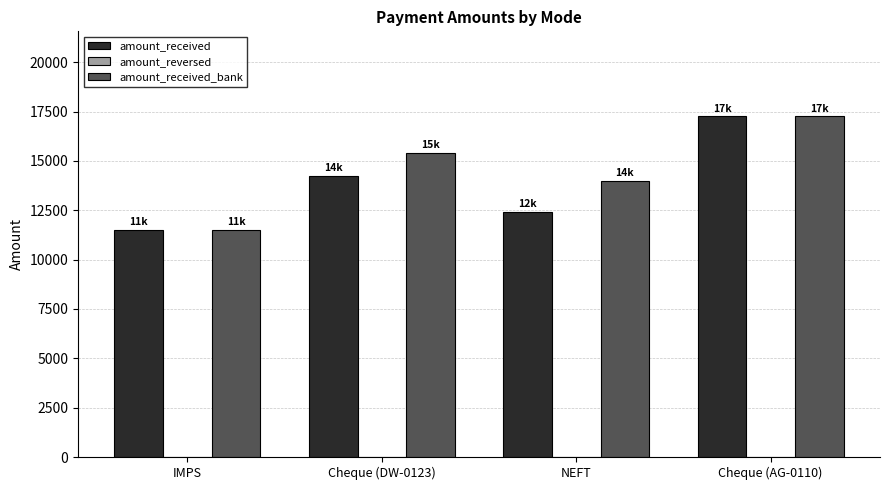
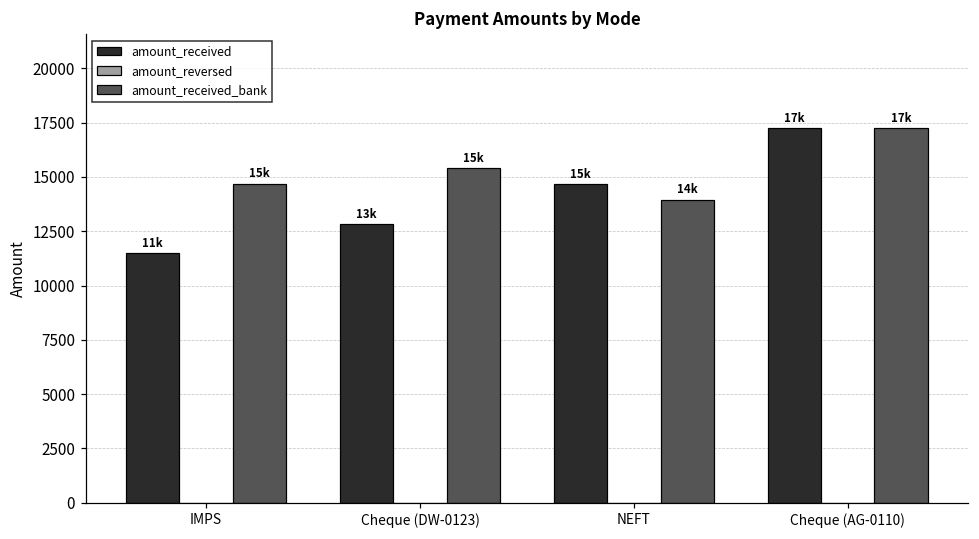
  {
    "amount_received": {
      "IMPS": "11k",
-     "Cheque (DW-0123)": "14k",
-     "NEFT": "12k",
+     "Cheque (DW-0123)": "13k",
+     "NEFT": "15k",
      "Cheque (AG-0110)": "17k"
    },
    "amount_reversed": {
      "IMPS": "0",
      "Cheque (DW-0123)": "0",
      "NEFT": "0",
      "Cheque (AG-0110)": "0"
    },
    "amount_received_bank": {
-     "IMPS": "11k",
+     "IMPS": "15k",
      "Cheque (DW-0123)": "15k",
      "NEFT": "14k",
      "Cheque (AG-0110)": "17k"
    }
  }
